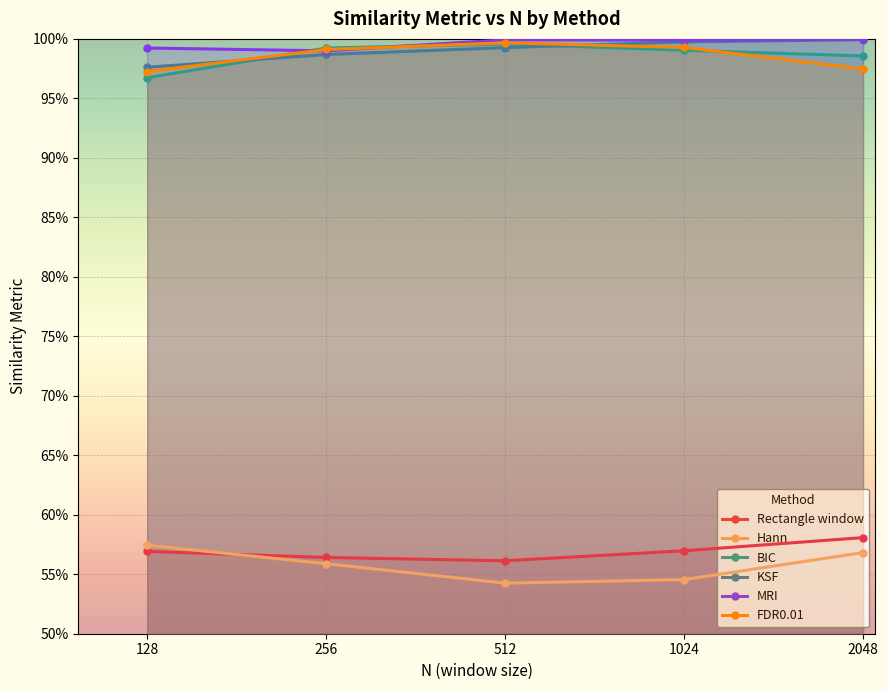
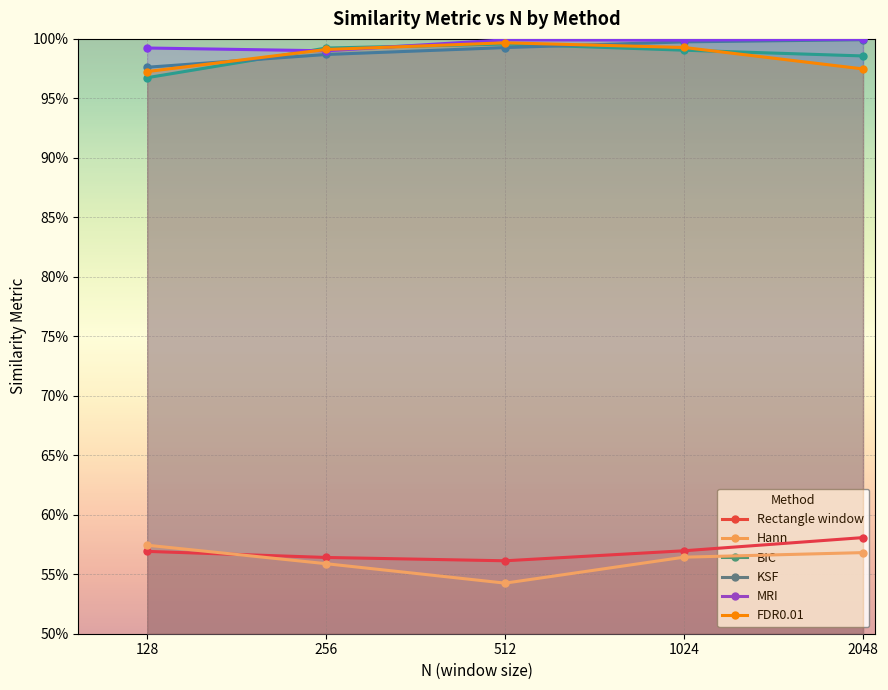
  {
    "Rectangle window": {
      "128": "56.9%",
      "256": "56.4%",
      "512": "56.1%",
      "1024": "57.0%"
    },
    "Hann": {
      "128": "57.4%",
      "256": "55.9%",
      "512": "54.3%",
-     "1024": "54.6%"
+     "1024": "56.4%"
    },
    "MRI": {
      "128": "99.2%",
      "512": "99.9%"
    },
    "FDR0.01": {
      "128": "97.3%",
      "1024": "99.3%",
      "2048": "97.5%"
    }
  }
